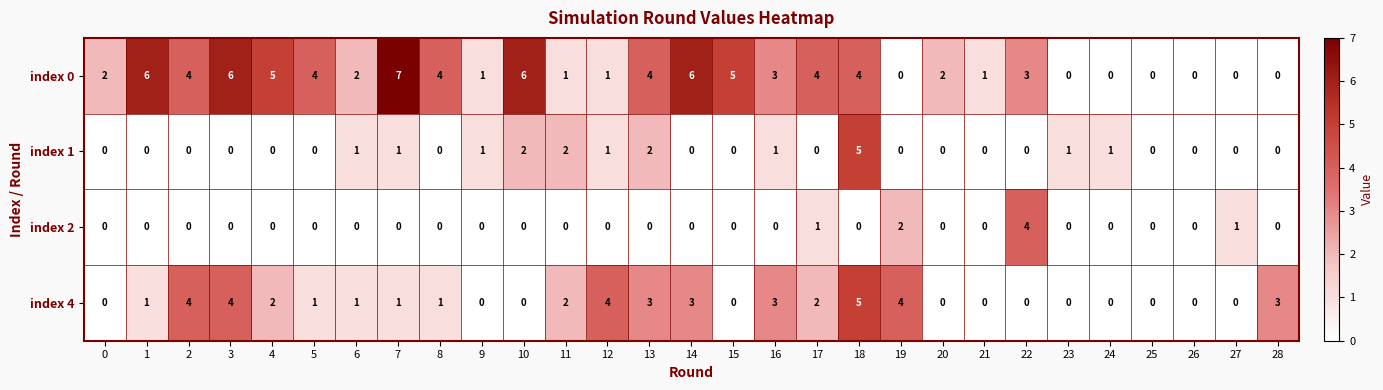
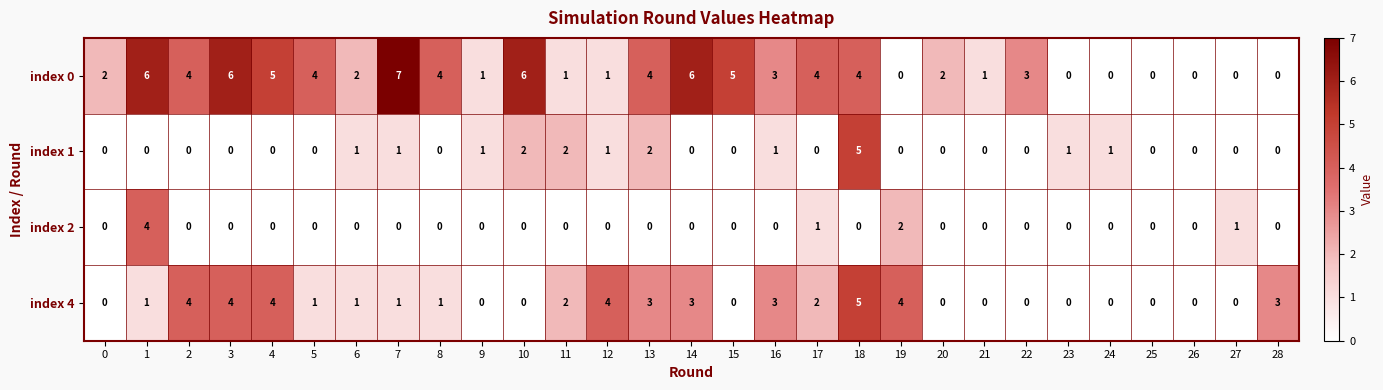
  {
    "index 0": {
      "0": 2,
      "1": 6,
      "2": 4,
      "3": 6,
      "4": 5,
      "5": 4,
      "6": 2,
      "7": 7,
      "8": 4,
      "9": 1,
      "10": 6,
      "11": 1,
      "12": 1,
      "13": 4,
      "14": 6,
      "15": 5,
      "16": 3,
      "17": 4,
      "18": 4,
      "19": 0,
      "20": 2,
      "21": 1,
      "22": 3,
      "23": 0,
      "24": 0,
      "25": 0,
      "26": 0,
      "27": 0,
      "28": 0
    },
    "index 1": {
      "0": 0,
      "1": 0,
      "2": 0,
      "3": 0,
      "4": 0,
      "5": 0,
      "6": 1,
      "7": 1,
      "8": 0,
      "9": 1,
      "10": 2,
      "11": 2,
      "12": 1,
      "13": 2,
      "14": 0,
      "15": 0,
      "16": 1,
      "17": 0,
      "18": 5,
      "19": 0,
      "20": 0,
      "21": 0,
      "22": 0,
      "23": 1,
      "24": 1,
      "25": 0,
      "26": 0,
      "27": 0,
      "28": 0
    },
    "index 2": {
      "0": 0,
-     "1": 0,
+     "1": 4,
      "2": 0,
      "3": 0,
      "4": 0,
      "5": 0,
      "6": 0,
      "7": 0,
      "8": 0,
      "9": 0,
      "10": 0,
      "11": 0,
      "12": 0,
      "13": 0,
      "14": 0,
      "15": 0,
      "16": 0,
      "17": 1,
      "18": 0,
      "19": 2,
      "20": 0,
      "21": 0,
-     "22": 4,
+     "22": 0,
      "23": 0,
      "24": 0,
      "25": 0,
      "26": 0,
      "27": 1,
      "28": 0
    },
    "index 4": {
      "0": 0,
      "1": 1,
      "2": 4,
      "3": 4,
-     "4": 2,
+     "4": 4,
      "5": 1,
      "6": 1,
      "7": 1,
      "8": 1,
      "9": 0,
      "10": 0,
      "11": 2,
      "12": 4,
      "13": 3,
      "14": 3,
      "15": 0,
      "16": 3,
      "17": 2,
      "18": 5,
      "19": 4,
      "20": 0,
      "21": 0,
      "22": 0,
      "23": 0,
      "24": 0,
      "25": 0,
      "26": 0,
      "27": 0,
      "28": 3
    }
  }
